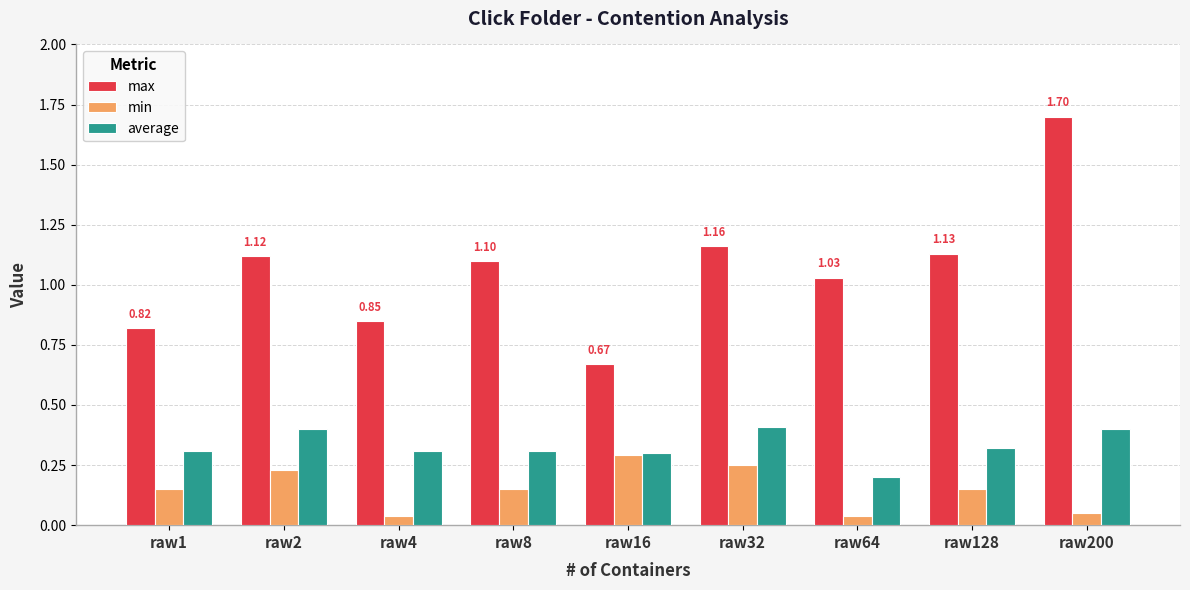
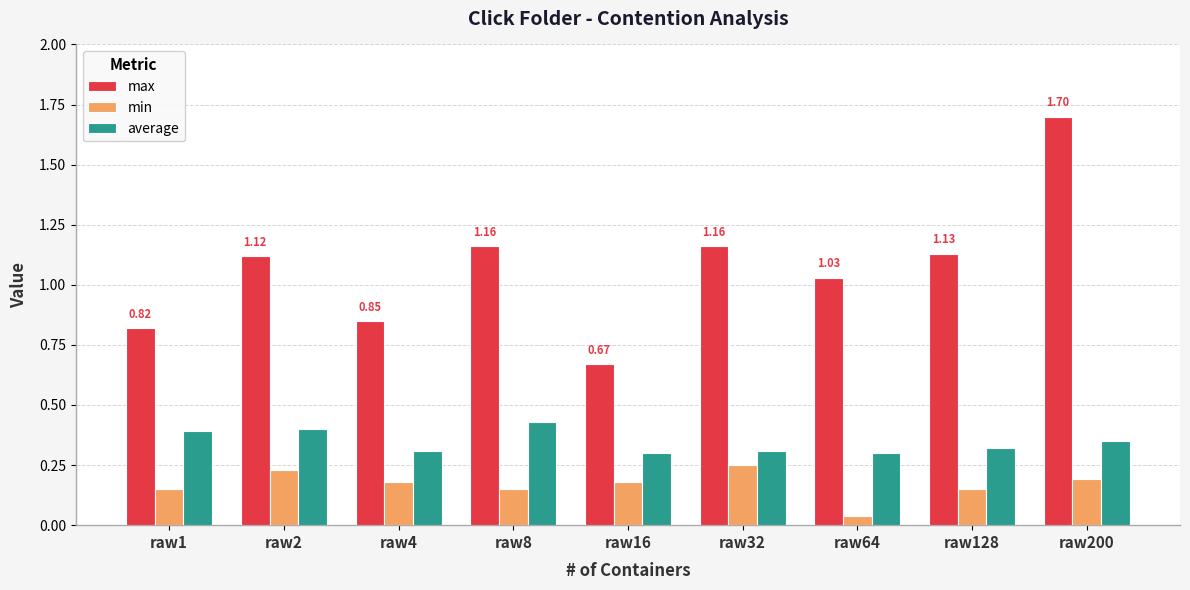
  {
    "max": {
      "raw1": 0.82,
      "raw2": 1.12,
      "raw4": 0.85,
-     "raw8": 1.10,
+     "raw8": 1.16,
      "raw16": 0.67,
      "raw32": 1.16,
      "raw64": 1.03,
      "raw128": 1.13,
      "raw200": 1.70
    },
    "min": {
      "raw1": 0.15,
      "raw2": 0.23,
-     "raw4": 0.04,
+     "raw4": 0.18,
      "raw8": 0.15,
-     "raw16": 0.29,
+     "raw16": 0.18,
      "raw32": 0.25,
      "raw64": 0.04,
      "raw128": 0.15,
-     "raw200": 0.05
+     "raw200": 0.19
    },
    "average": {
-     "raw1": 0.31,
+     "raw1": 0.39,
      "raw2": 0.40,
      "raw4": 0.31,
-     "raw8": 0.31,
+     "raw8": 0.43,
      "raw16": 0.30,
-     "raw32": 0.41,
-     "raw64": 0.2,
+     "raw32": 0.31,
+     "raw64": 0.3,
      "raw128": 0.32,
-     "raw200": 0.40
+     "raw200": 0.35
    }
  }
